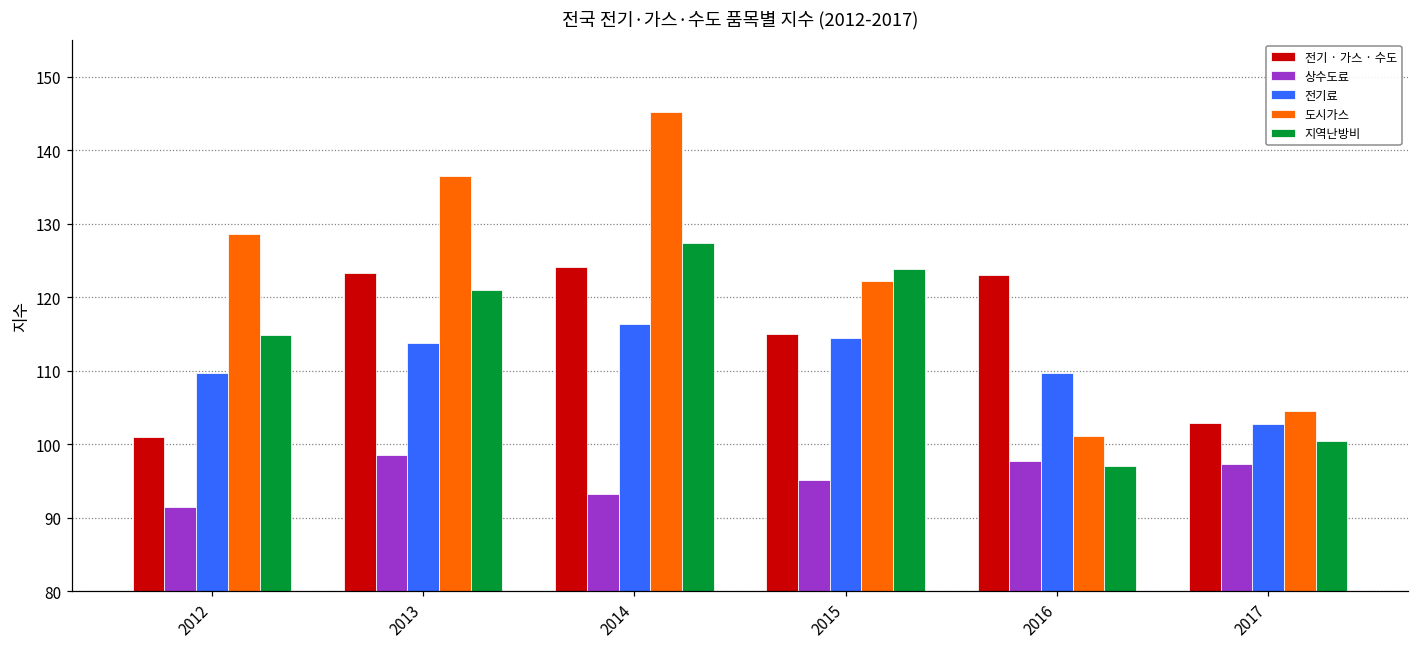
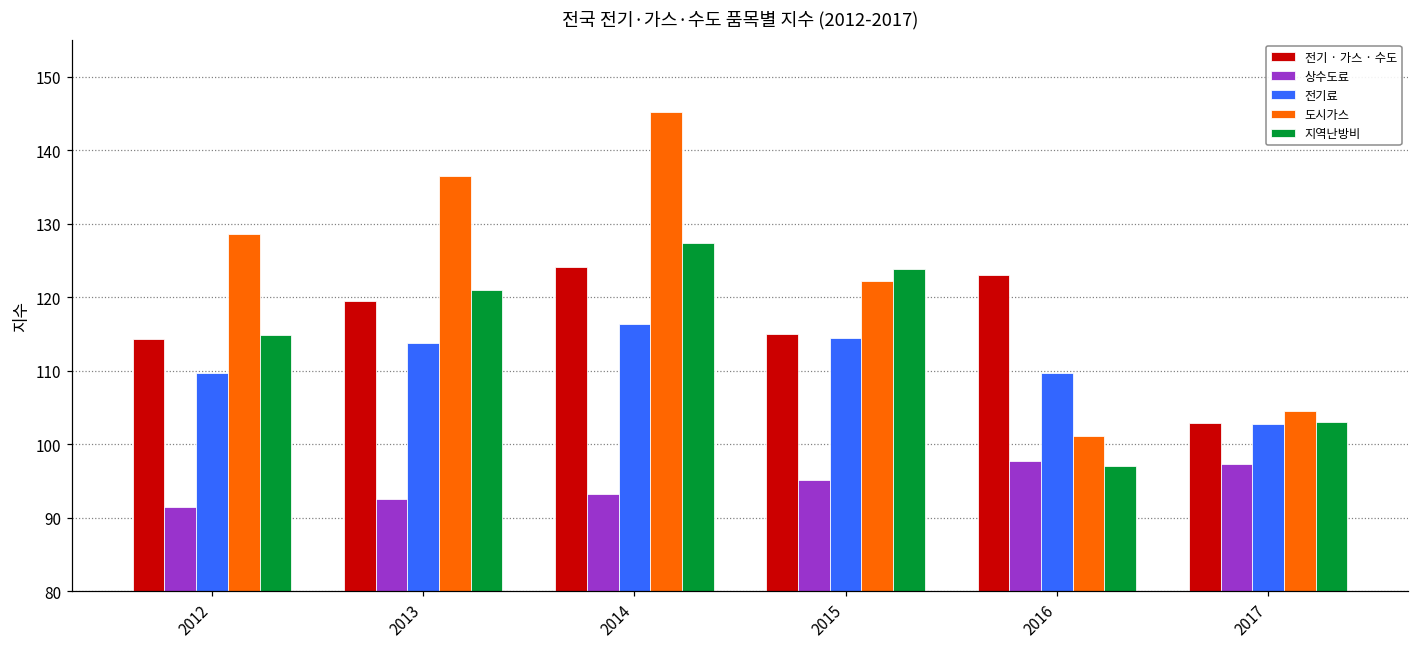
  {
    "전기 · 가스 · 수도": {
-     "2012": 101,
-     "2013": 123,
+     "2012": 114,
+     "2013": 119,
      "2014": 124,
      "2015": 115,
      "2016": 123,
      "2017": 103
    },
    "상수도료": {
      "2012": 91,
-     "2013": 98,
+     "2013": 93,
      "2014": 93,
      "2015": 95,
      "2016": 98,
      "2017": 97
    },
    "전기료": {
      "2012": 110,
      "2013": 114,
      "2014": 116,
      "2015": 114,
      "2016": 110,
      "2017": 103
    },
    "도시가스": {
      "2012": 129,
      "2013": 136,
      "2014": 145,
      "2015": 122,
      "2016": 101,
      "2017": 105
    },
    "지역난방비": {
      "2012": 115,
      "2013": 121,
      "2014": 127,
      "2015": 124,
      "2016": 97,
-     "2017": 100
+     "2017": 103
    }
  }
